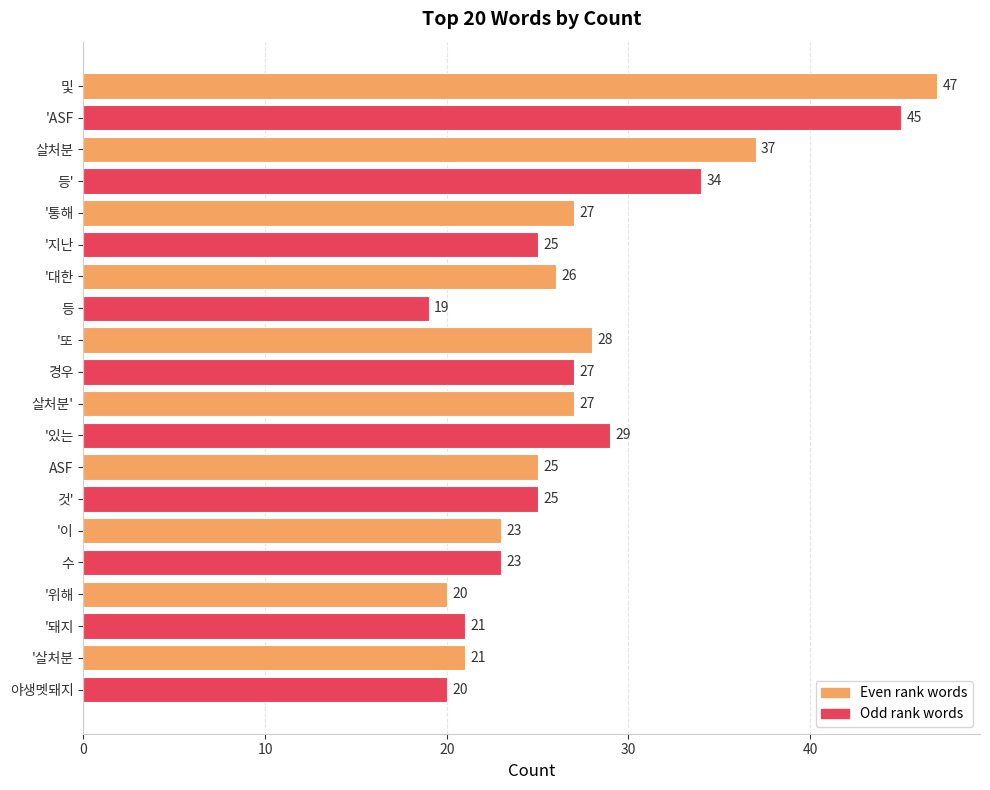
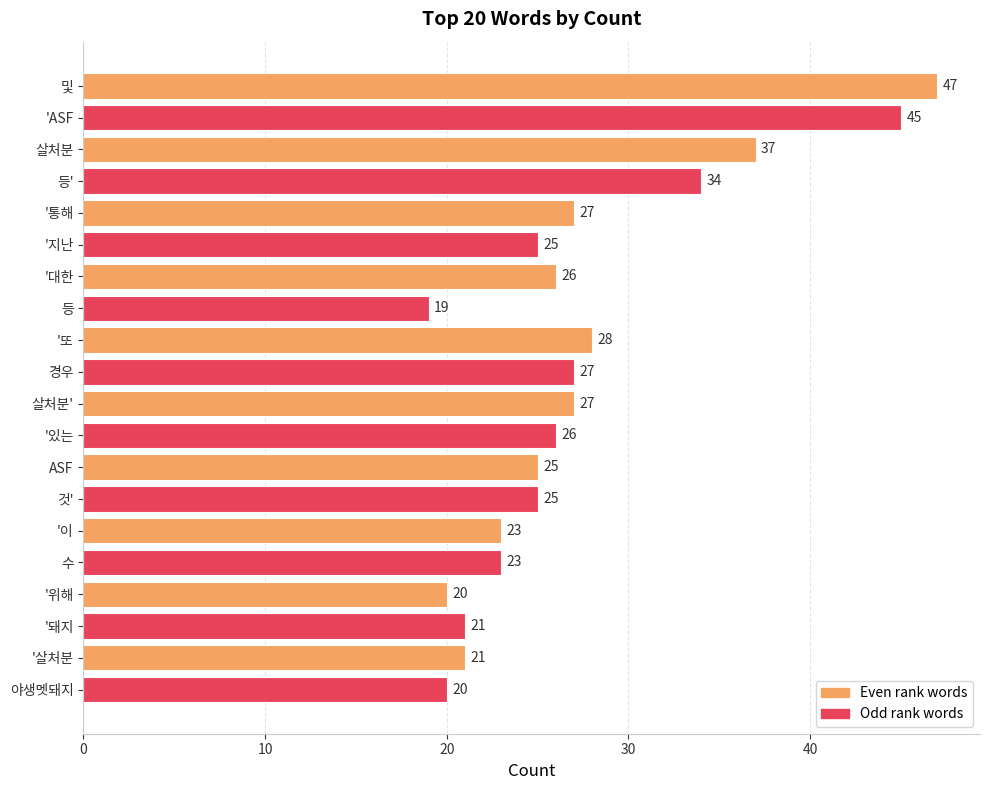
  {
    "및": 47,
    "'ASF": 45,
    "살처분": 37,
    "등'": 34,
    "'통해": 27,
    "'지난": 25,
    "'대한": 26,
    "등": 19,
    "'또": 28,
    "경우": 27,
    "살처분'": 27,
-   "'있는": 29,
+   "'있는": 26,
    "ASF": 25,
    "것'": 25,
    "'이": 23,
    "수": 23,
    "'위해": 20,
    "'돼지": 21,
    "'살처분": 21,
    "야생멧돼지": 20
  }
